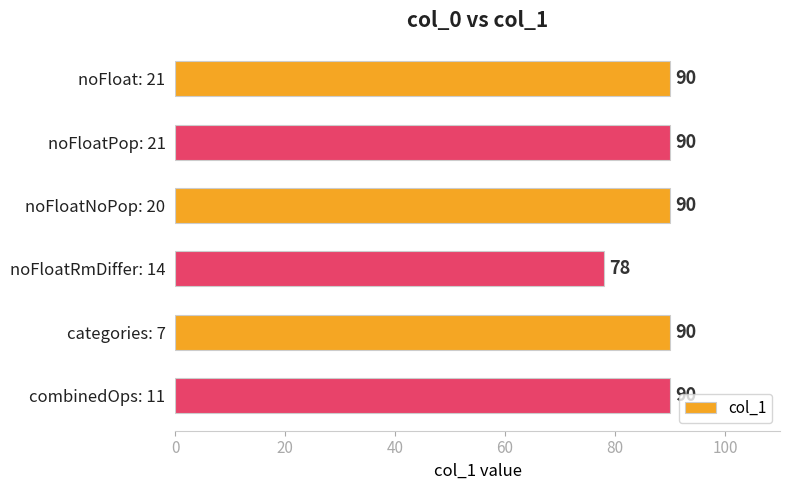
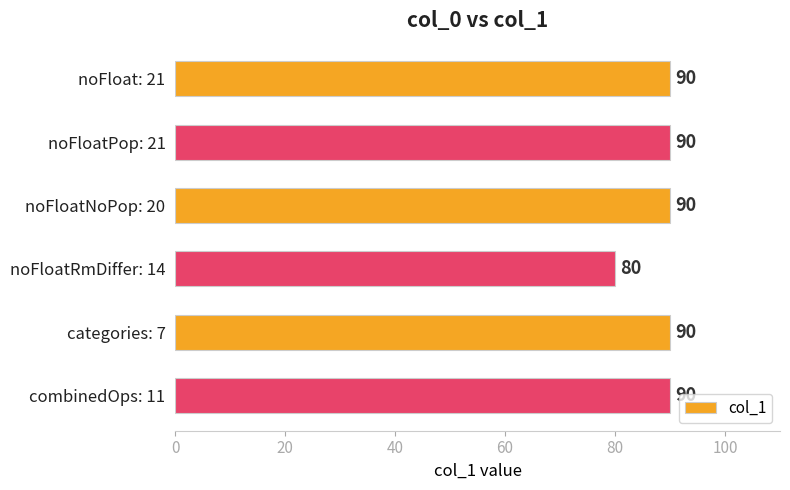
  {
    "noFloat: 21": 90,
    "noFloatPop: 21": 90,
    "noFloatNoPop: 20": 90,
-   "noFloatRmDiffer: 14": 78,
+   "noFloatRmDiffer: 14": 80,
    "categories: 7": 90
  }
